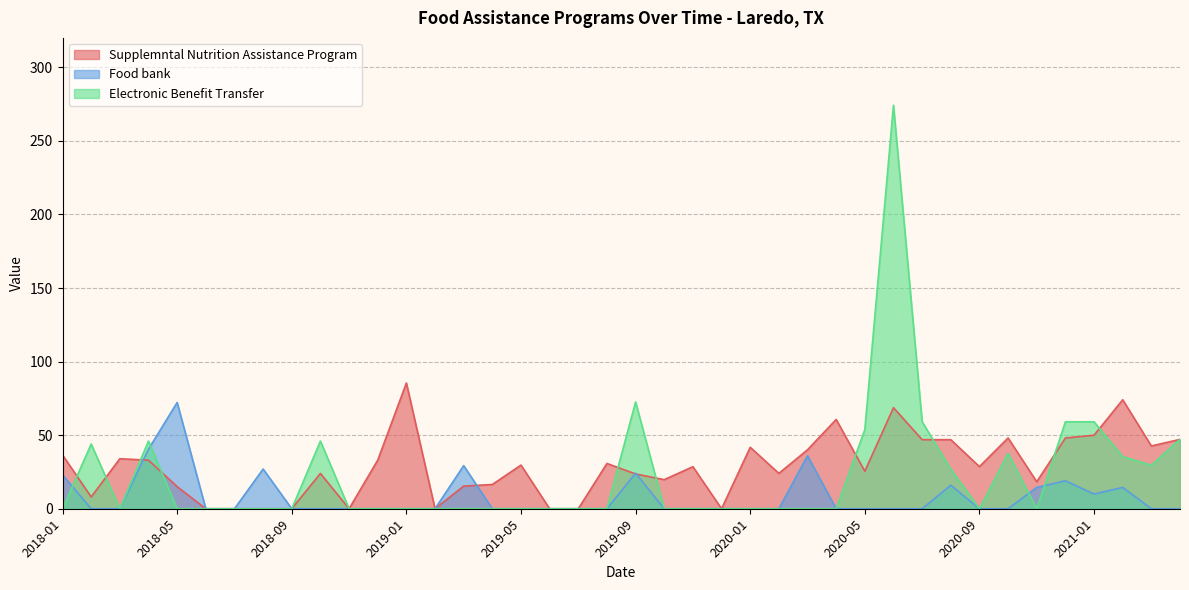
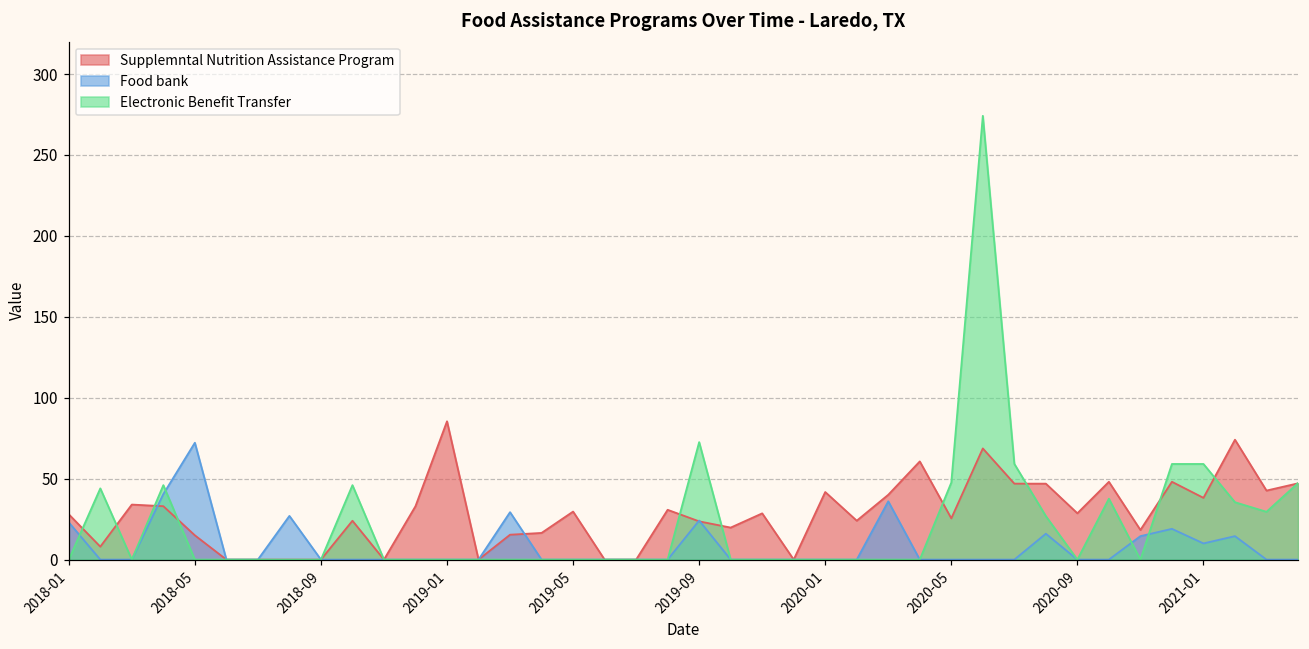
  {
    "Supplemntal Nutrition Assistance Program": {
-     "2018-01": 37,
+     "2018-01": 28,
      "2018-05": 15,
      "2019-01": 85,
      "2019-05": 30,
      "2020-01": 42,
      "2020-05": 25,
      "2020-09": 29,
-     "2021-01": 50
+     "2021-01": 38
    },
    "Food bank": {
      "2018-01": 23,
      "2018-05": 72,
      "2020-05": 0,
      "2021-01": 10
    },
    "Electronic Benefit Transfer": {
      "2018-01": 0,
      "2018-05": 0,
      "2019-09": 73,
-     "2020-05": 54,
+     "2020-05": 48,
      "2021-01": 59
    }
  }
